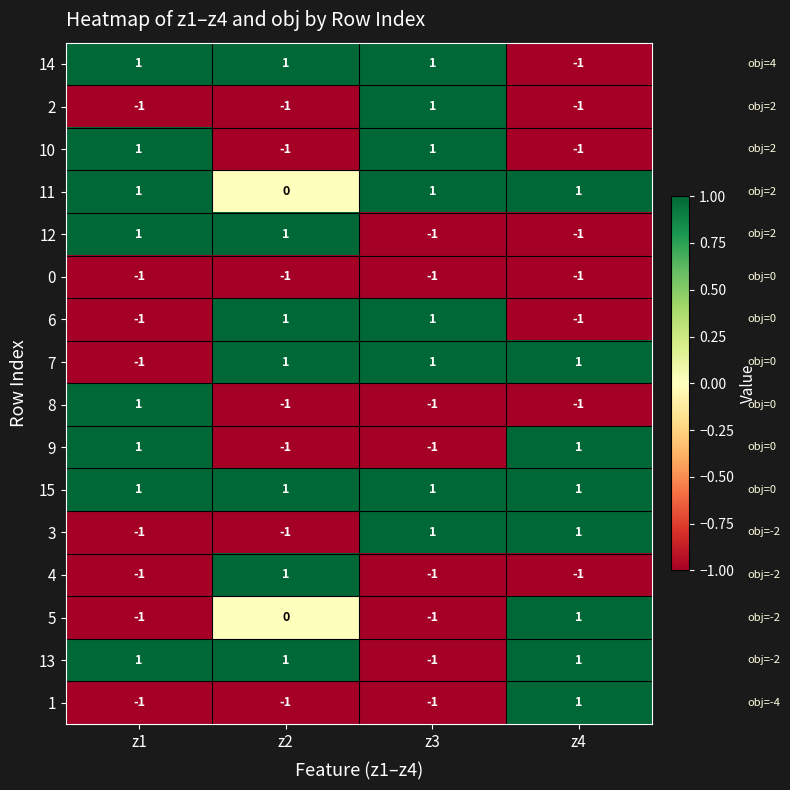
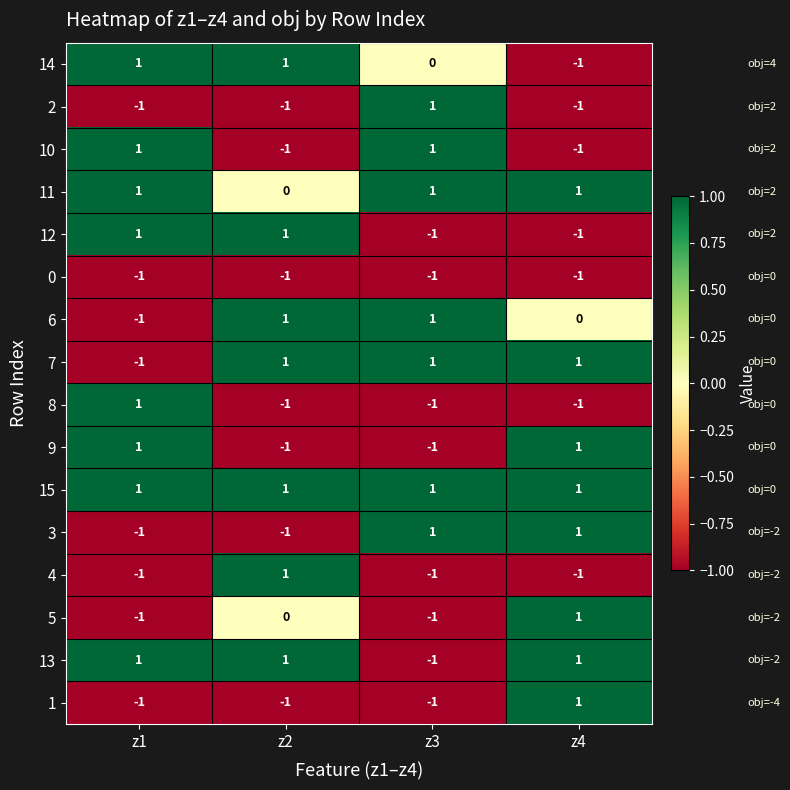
  {
    "14": {
      "z1": 1,
      "z2": 1,
-     "z3": 1,
+     "z3": 0,
      "z4": -1
    },
    "2": {
      "z1": -1,
      "z2": -1,
      "z3": 1,
      "z4": -1
    },
    "10": {
      "z1": 1,
      "z2": -1,
      "z3": 1,
      "z4": -1
    },
    "11": {
      "z1": 1,
      "z2": 0,
      "z3": 1,
      "z4": 1
    },
    "12": {
      "z1": 1,
      "z2": 1,
      "z3": -1,
      "z4": -1
    },
    "0": {
      "z1": -1,
      "z2": -1,
      "z3": -1,
      "z4": -1
    },
    "6": {
      "z1": -1,
      "z2": 1,
      "z3": 1,
-     "z4": -1
+     "z4": 0
    },
    "7": {
      "z1": -1,
      "z2": 1,
      "z3": 1,
      "z4": 1
    },
    "8": {
      "z1": 1,
      "z2": -1,
      "z3": -1,
      "z4": -1
    },
    "9": {
      "z1": 1,
      "z2": -1,
      "z3": -1,
      "z4": 1
    },
    "15": {
      "z1": 1,
      "z2": 1,
      "z3": 1,
      "z4": 1
    },
    "3": {
      "z1": -1,
      "z2": -1,
      "z3": 1,
      "z4": 1
    },
    "4": {
      "z1": -1,
      "z2": 1,
      "z3": -1,
      "z4": -1
    },
    "5": {
      "z1": -1,
      "z2": 0,
      "z3": -1,
      "z4": 1
    },
    "13": {
      "z1": 1,
      "z2": 1,
      "z3": -1,
      "z4": 1
    },
    "1": {
      "z1": -1,
      "z2": -1,
      "z3": -1,
      "z4": 1
    }
  }
